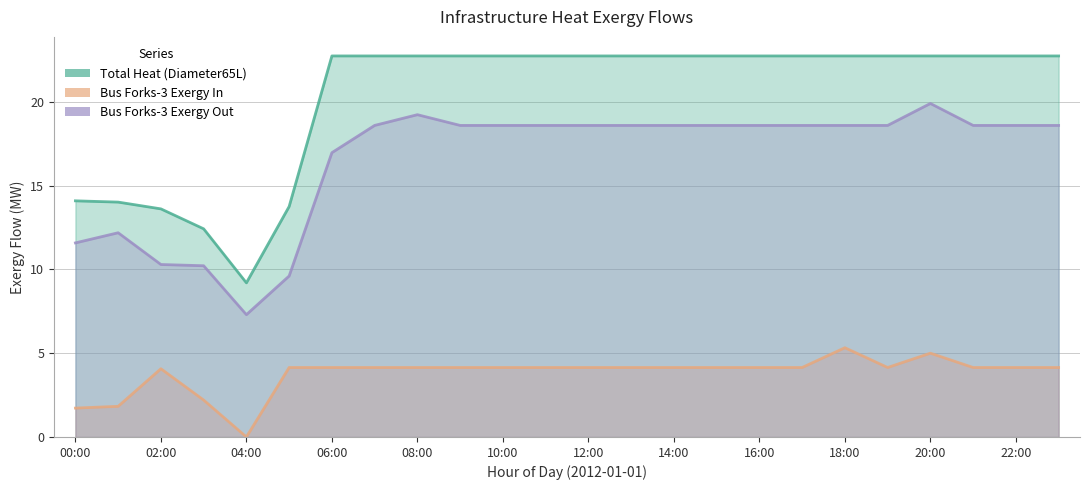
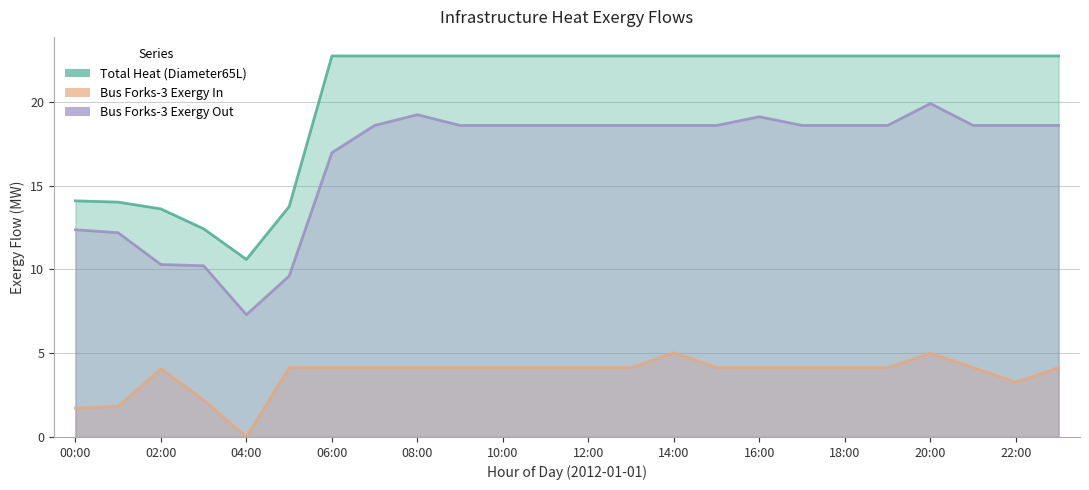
  {
    "Total Heat (Diameter65L)": {
      "00:00": 14.1,
      "02:00": 13.6,
-     "04:00": 9.2,
+     "04:00": 10.6,
      "06:00": 22.8,
      "08:00": 22.8,
      "10:00": 22.8,
      "12:00": 22.8,
      "14:00": 22.8,
      "16:00": 22.8,
      "18:00": 22.8,
      "20:00": 22.8,
      "22:00": 22.8
    },
    "Bus Forks-3 Exergy In": {
      "00:00": 1.7,
      "02:00": 4.1,
      "04:00": 0.0,
      "06:00": 4.1,
      "08:00": 4.1,
      "10:00": 4.1,
      "12:00": 4.1,
-     "14:00": 4.1,
+     "14:00": 5.0,
      "16:00": 4.1,
-     "18:00": 5.3,
+     "18:00": 4.1,
      "20:00": 5.0,
-     "22:00": 4.1
+     "22:00": 3.3
    },
    "Bus Forks-3 Exergy Out": {
-     "00:00": 11.6,
+     "00:00": 12.4,
      "02:00": 10.3,
      "04:00": 7.3,
      "06:00": 17.0,
      "08:00": 19.2,
      "10:00": 18.6,
      "12:00": 18.6,
      "14:00": 18.6,
-     "16:00": 18.6,
+     "16:00": 19.1,
      "18:00": 18.6,
      "20:00": 19.9,
      "22:00": 18.6
    }
  }
